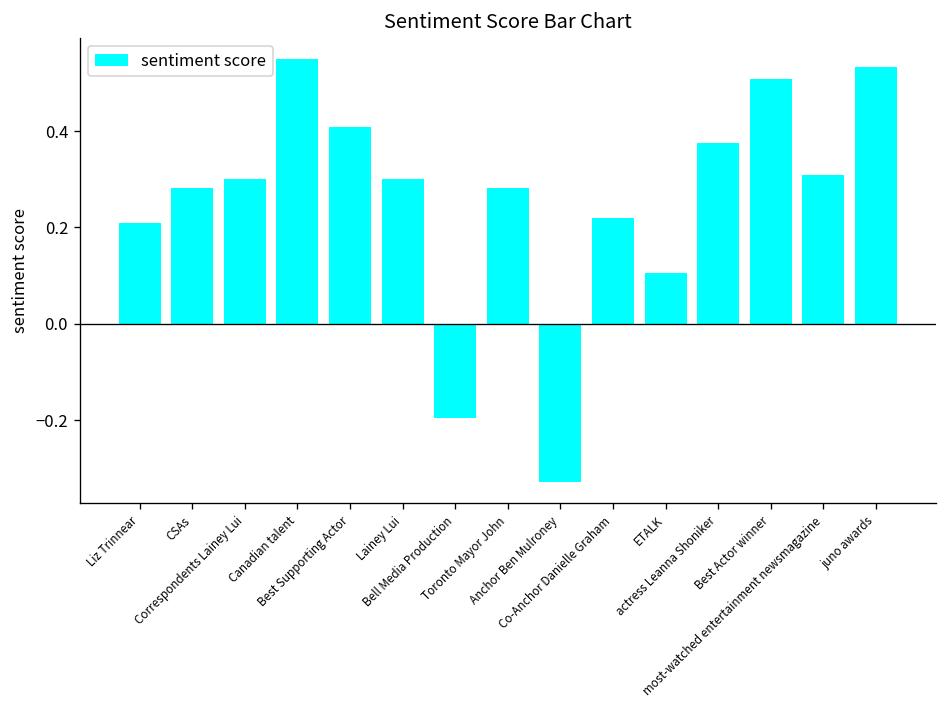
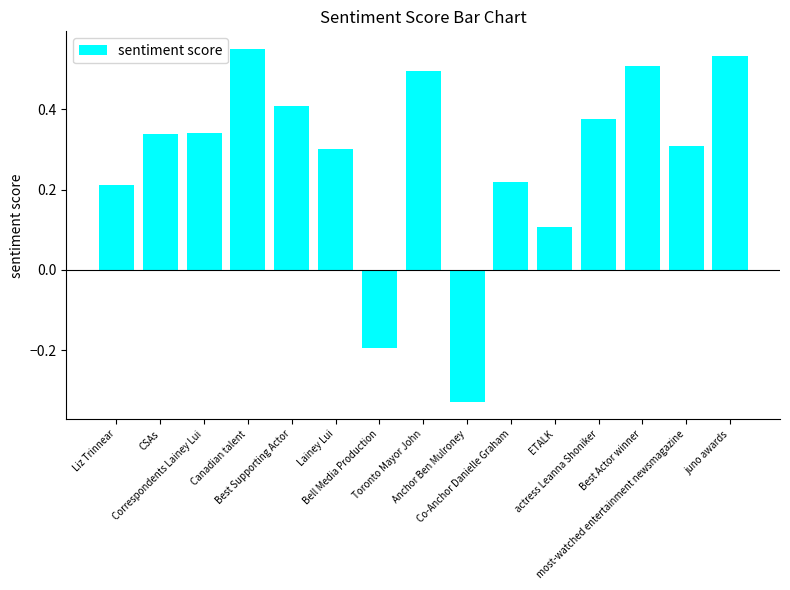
  {
    "Liz Trinnear": 0.21,
-   "CSAs": 0.28,
-   "Correspondents Lainey Lui": 0.30,
+   "CSAs": 0.34,
+   "Correspondents Lainey Lui": 0.34,
    "Canadian talent": 0.55,
    "Best Supporting Actor": 0.41,
    "Lainey Lui": 0.30,
    "Bell Media Production": -0.20,
-   "Toronto Mayor John": 0.28,
+   "Toronto Mayor John": 0.49,
    "Anchor Ben Mulroney": -0.33,
    "Co-Anchor Danielle Graham": 0.22,
    "ETALK": 0.11,
    "actress Leanna Shoniker": 0.38,
    "Best Actor winner": 0.51,
    "most-watched entertainment newsmagazine": 0.31,
    "juno awards": 0.53
  }
